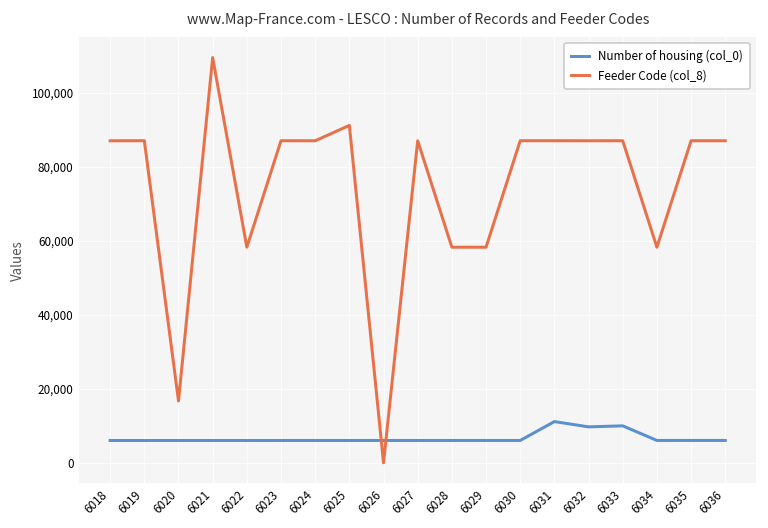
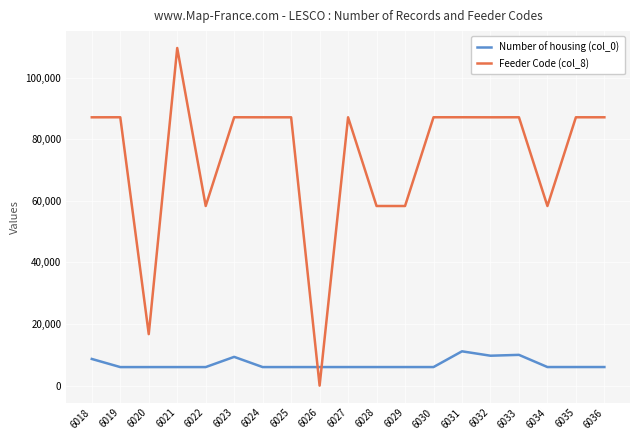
  {
    "Number of housing (col_0)": {
-     "6018": "6,000",
+     "6018": "9,000",
      "6019": "6,000",
      "6020": "6,000",
      "6021": "6,000",
      "6022": "6,000",
-     "6023": "6,000",
+     "6023": "9,000",
      "6024": "6,000",
      "6025": "6,000",
      "6026": "6,000",
      "6027": "6,000",
      "6028": "6,000",
      "6029": "6,000",
      "6030": "6,000",
      "6031": "11,000",
      "6032": "10,000",
      "6033": "10,000",
      "6034": "6,000",
      "6035": "6,000",
      "6036": "6,000"
    },
    "Feeder Code (col_8)": {
      "6018": "87,000",
      "6019": "87,000",
      "6020": "17,000",
      "6021": "110,000",
      "6022": "58,000",
      "6023": "87,000",
      "6024": "87,000",
-     "6025": "91,000",
+     "6025": "87,000",
      "6026": "0",
      "6027": "87,000",
      "6028": "58,000",
      "6029": "58,000",
      "6030": "87,000",
      "6031": "87,000",
      "6032": "87,000",
      "6033": "87,000",
      "6034": "58,000",
      "6035": "87,000",
      "6036": "87,000"
    }
  }
